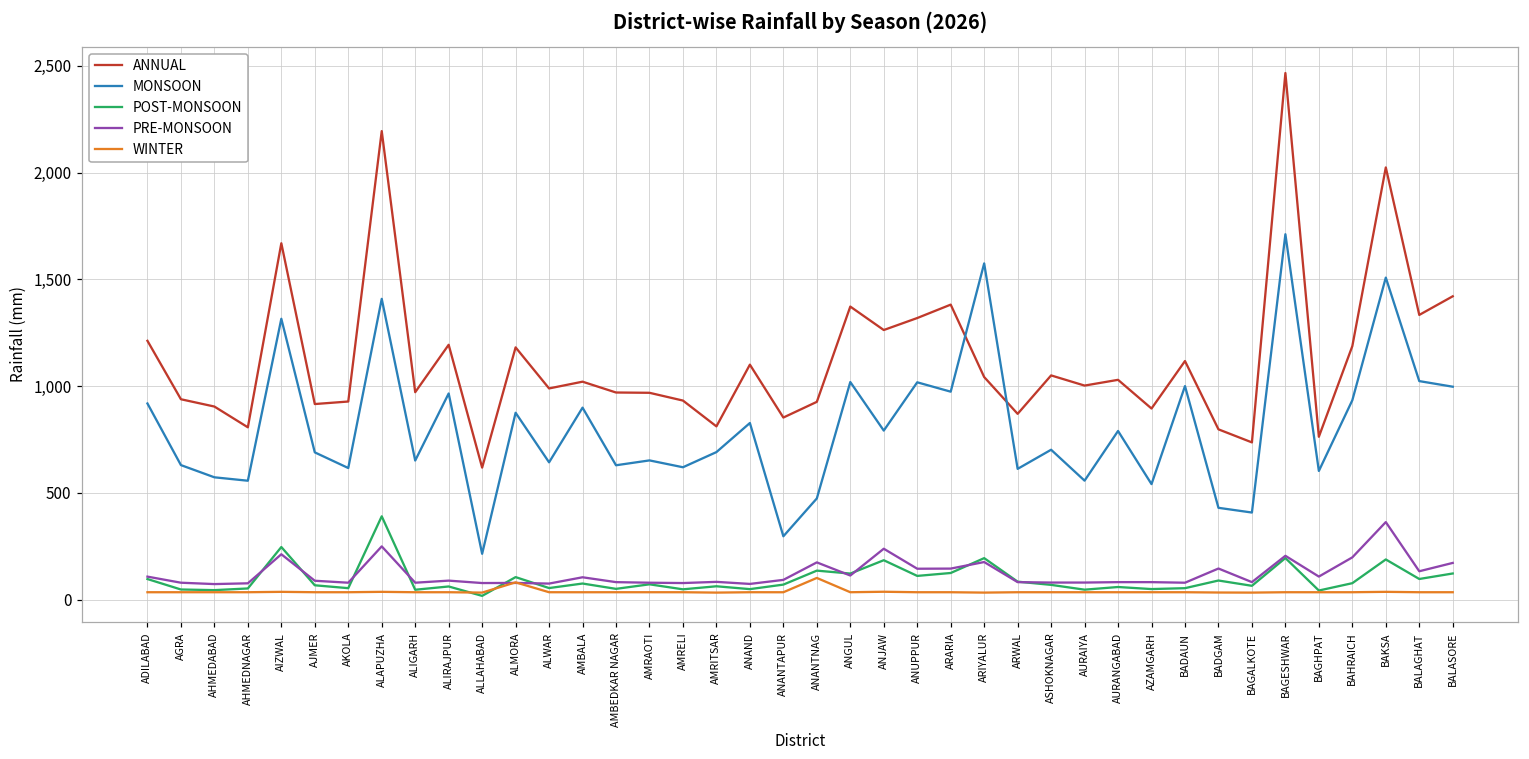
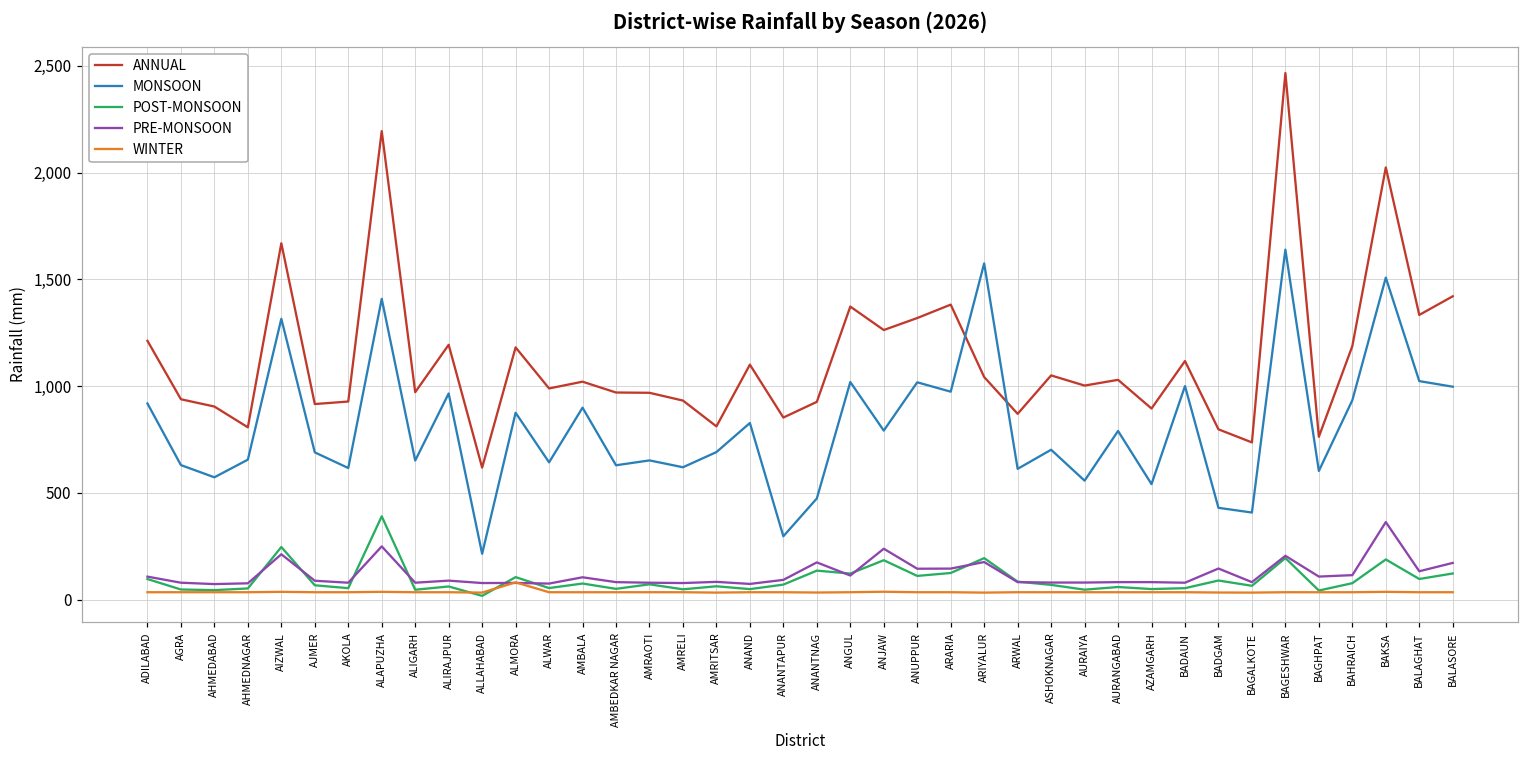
  {
    "ANNUAL": {
      "ADILABAD": "1,210",
      "AGRA": "940",
      "AHMEDABAD": "900",
      "AHMEDNAGAR": "810",
      "AIZWAL": "1,670",
      "AJMER": "920",
      "AKOLA": "930",
      "ALAPUZHA": "2,190",
      "ALIGARH": "970",
      "ALIRAJPUR": "1,190",
      "ALLAHABAD": "620",
      "ALMORA": "1,180",
      "ALWAR": "990",
      "AMBALA": "1,020",
      "AMBEDKAR NAGAR": "970",
      "AMRAOTI": "970",
      "AMRELI": "930",
      "AMRITSAR": "810",
      "ANAND": "1,100",
      "ANANTAPUR": "850",
      "ANANTNAG": "930",
      "ANGUL": "1,370",
      "ANJAW": "1,260",
      "ANUPPUR": "1,320",
      "ARARIA": "1,380",
      "ARIYALUR": "1,040",
      "ARWAL": "870",
      "ASHOKNAGAR": "1,050",
      "AURAIYA": "1,000",
      "AURANGABAD": "1,030",
      "AZAMGARH": "900",
      "BADAUN": "1,120",
      "BADGAM": "800",
      "BAGALKOTE": "740",
      "BAGESHWAR": "2,470",
      "BAGHPAT": "760",
      "BAHRAICH": "1,190",
      "BAKSA": "2,020",
      "BALAGHAT": "1,330",
      "BALASORE": "1,420"
    },
    "MONSOON": {
      "ADILABAD": "920",
      "AGRA": "630",
      "AHMEDABAD": "570",
-     "AHMEDNAGAR": "560",
+     "AHMEDNAGAR": "660",
      "AIZWAL": "1,320",
      "AJMER": "690",
      "AKOLA": "620",
      "ALAPUZHA": "1,410",
      "ALIGARH": "650",
      "ALIRAJPUR": "970",
      "ALLAHABAD": "210",
      "ALMORA": "880",
      "ALWAR": "640",
      "AMBALA": "900",
      "AMBEDKAR NAGAR": "630",
      "AMRAOTI": "650",
      "AMRELI": "620",
      "AMRITSAR": "690",
      "ANAND": "830",
      "ANANTAPUR": "300",
      "ANANTNAG": "470",
      "ANGUL": "1,020",
      "ANJAW": "790",
      "ANUPPUR": "1,020",
      "ARARIA": "970",
      "ARIYALUR": "1,570",
      "ARWAL": "610",
      "ASHOKNAGAR": "700",
      "AURAIYA": "560",
      "AURANGABAD": "790",
      "AZAMGARH": "540",
      "BADAUN": "1,000",
      "BADGAM": "430",
      "BAGALKOTE": "410",
-     "BAGESHWAR": "1,710",
+     "BAGESHWAR": "1,640",
      "BAGHPAT": "600",
      "BAHRAICH": "930",
      "BAKSA": "1,510",
      "BALAGHAT": "1,020",
      "BALASORE": "1,000"
    },
    "POST-MONSOON": {
      "AHMEDNAGAR": "50",
      "AIZWAL": "250",
      "AJMER": "70",
      "AKOLA": "50",
      "ALAPUZHA": "390",
      "ALIRAJPUR": "60",
      "ALLAHABAD": "20",
      "ALMORA": "110",
      "ALWAR": "50",
      "AMBALA": "80",
      "AMBEDKAR NAGAR": "50",
      "AMRELI": "50",
      "AMRITSAR": "60",
      "ANAND": "50",
      "ANANTAPUR": "70",
      "ANANTNAG": "140",
      "ANJAW": "180",
      "ANUPPUR": "110",
      "ARARIA": "120",
      "ARIYALUR": "190",
      "AURANGABAD": "60",
      "AZAMGARH": "50",
      "BADAUN": "50",
      "BADGAM": "90",
      "BAGALKOTE": "60",
      "BAHRAICH": "80",
      "BAKSA": "190",
      "BALAGHAT": "100",
      "BALASORE": "120"
    },
    "PRE-MONSOON": {
      "AGRA": "80",
      "AHMEDABAD": "70",
      "AHMEDNAGAR": "80",
      "AIZWAL": "210",
      "AJMER": "90",
      "AKOLA": "80",
      "ALAPUZHA": "250",
      "ALIGARH": "80",
      "ALIRAJPUR": "90",
      "ALLAHABAD": "80",
      "ALWAR": "80",
      "AMBALA": "100",
      "AMBEDKAR NAGAR": "80",
      "AMRELI": "80",
      "AMRITSAR": "80",
      "ANAND": "70",
      "ANANTAPUR": "90",
      "ANANTNAG": "170",
      "ANJAW": "240",
      "ANUPPUR": "140",
      "ARARIA": "150",
      "ARIYALUR": "180",
      "AURAIYA": "80",
      "AURANGABAD": "80",
      "AZAMGARH": "80",
      "BADAUN": "80",
      "BADGAM": "150",
      "BAGALKOTE": "80",
      "BAGHPAT": "110",
-     "BAHRAICH": "200",
+     "BAHRAICH": "110",
      "BAKSA": "360",
      "BALAGHAT": "130",
      "BALASORE": "170"
    },
    "WINTER": {
      "ADILABAD": "30",
      "AHMEDNAGAR": "30",
      "AIZWAL": "40",
      "AJMER": "30",
      "AKOLA": "30",
      "ALAPUZHA": "40",
      "ALIRAJPUR": "30",
      "ALLAHABAD": "30",
      "ALWAR": "30",
      "AMBALA": "30",
      "AMBEDKAR NAGAR": "30",
      "AMRAOTI": "30",
      "AMRELI": "30",
      "AMRITSAR": "30",
      "ANAND": "30",
      "ANANTAPUR": "30",
-     "ANANTNAG": "100",
+     "ANANTNAG": "30",
      "ANGUL": "30",
      "ANJAW": "40",
      "ANUPPUR": "30",
      "ARARIA": "30",
      "ARIYALUR": "30",
      "ARWAL": "30",
      "ASHOKNAGAR": "30",
      "AURANGABAD": "30",
      "AZAMGARH": "30",
      "BADAUN": "30",
      "BADGAM": "30",
      "BAGALKOTE": "30",
      "BAGESHWAR": "30",
      "BAHRAICH": "30",
      "BAKSA": "40",
      "BALAGHAT": "30",
      "BALASORE": "30"
    }
  }
